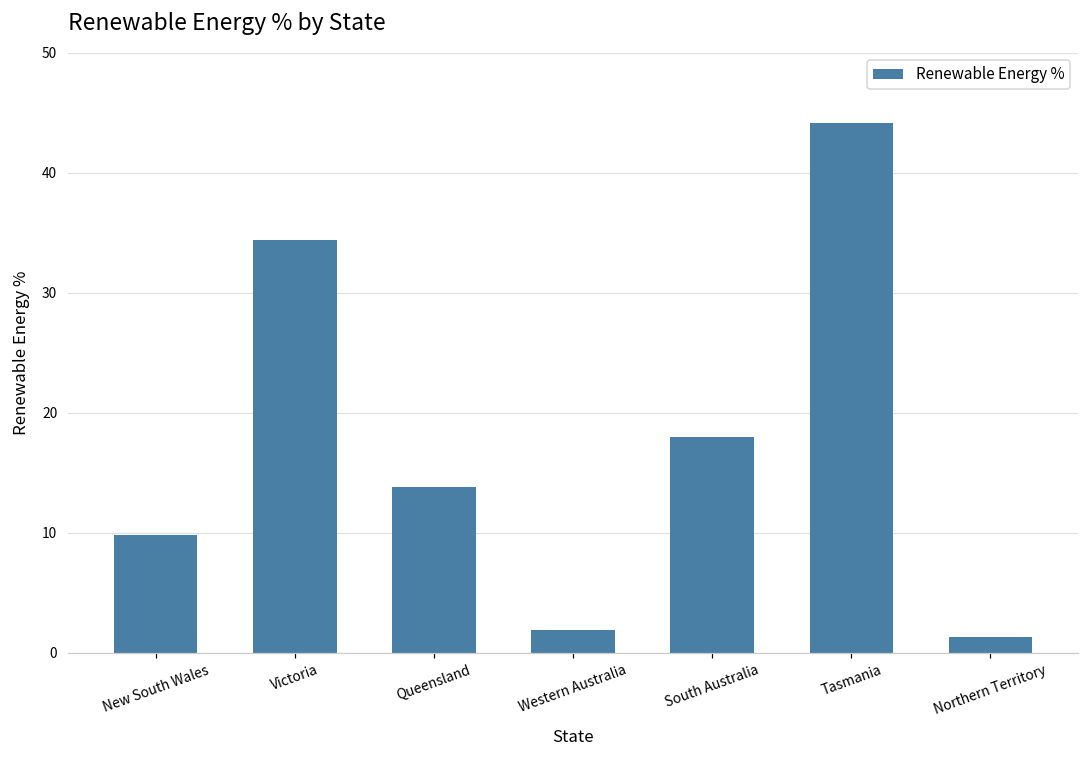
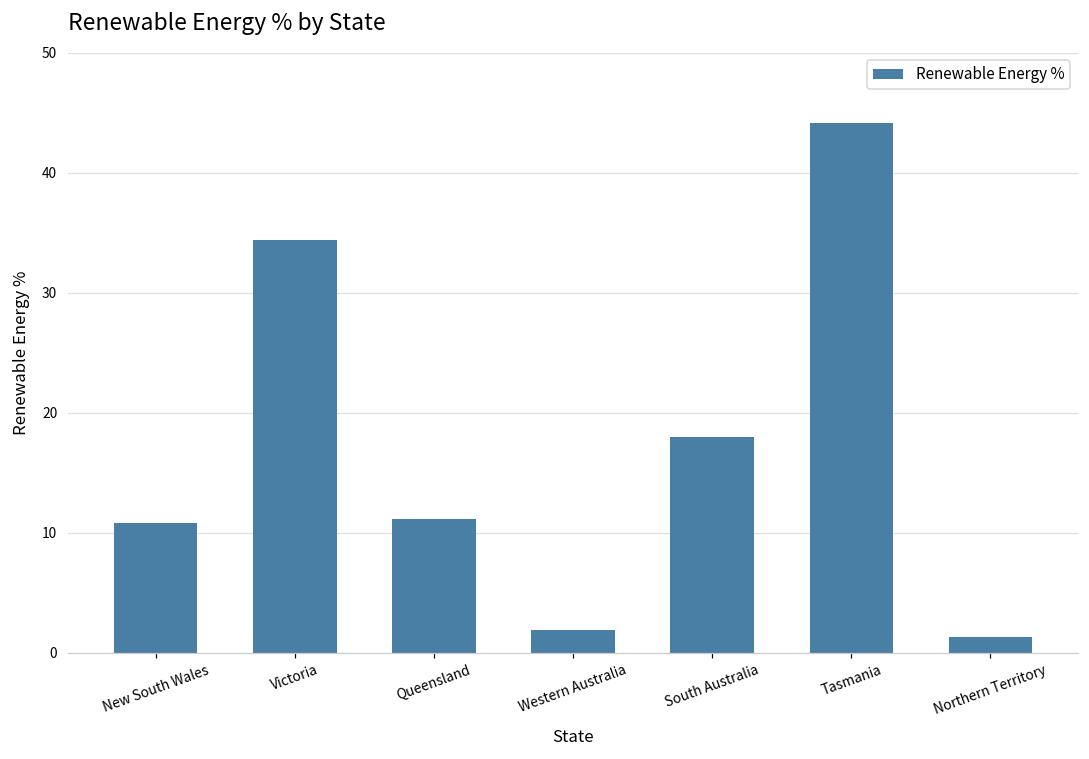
  {
-   "New South Wales": 9.8,
+   "New South Wales": 10.8,
    "Victoria": 34.4,
-   "Queensland": 13.8,
+   "Queensland": 11.1,
    "Western Australia": 1.9,
    "South Australia": 18.0,
    "Tasmania": 44.1,
    "Northern Territory": 1.3
  }
